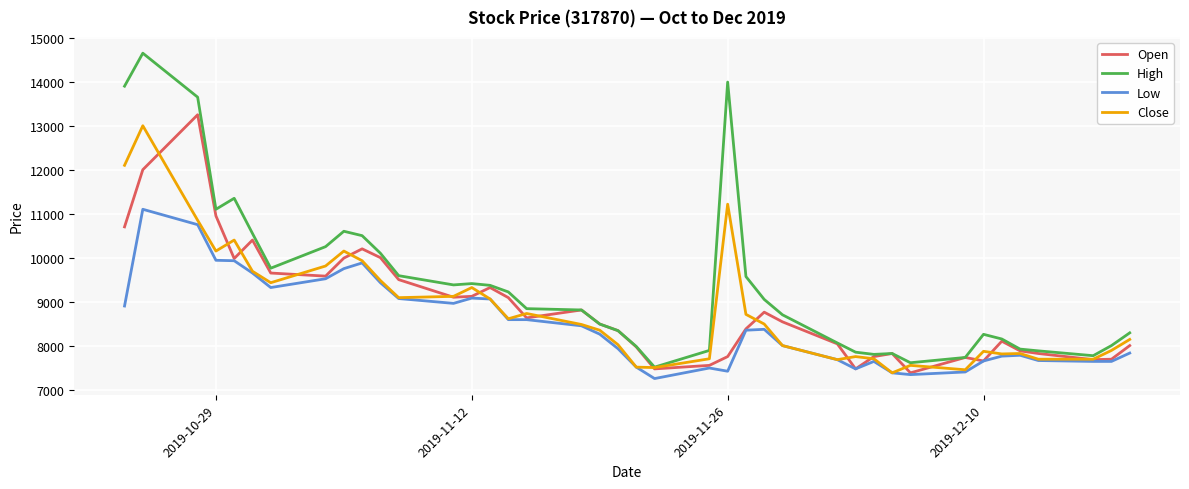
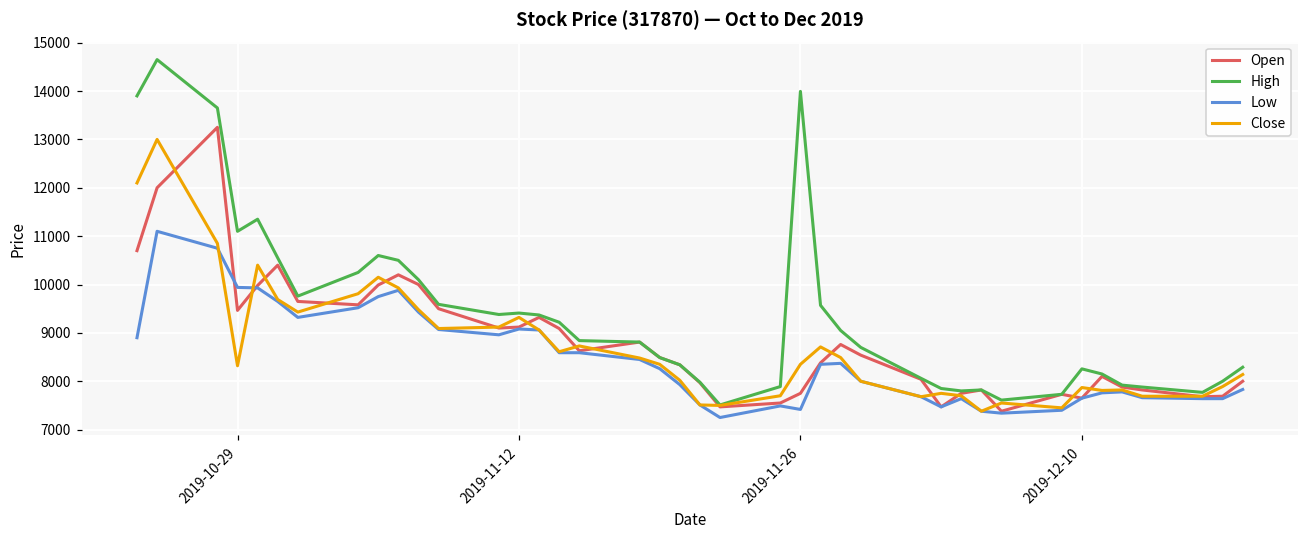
  {
    "Open": {
-     "2019-10-29": 11000,
+     "2019-10-29": 9500,
      "2019-11-26": 7800
    },
    "High": {
      "2019-10-29": 11100,
      "2019-11-12": 9400,
      "2019-11-26": 14000,
      "2019-12-10": 8300
    },
    "Low": {
      "2019-10-29": 9900,
      "2019-11-26": 7400
    },
    "Close": {
-     "2019-10-29": 10200,
+     "2019-10-29": 8300,
      "2019-11-12": 9300,
-     "2019-11-26": 11200,
+     "2019-11-26": 8400,
      "2019-12-10": 7900
    }
  }
